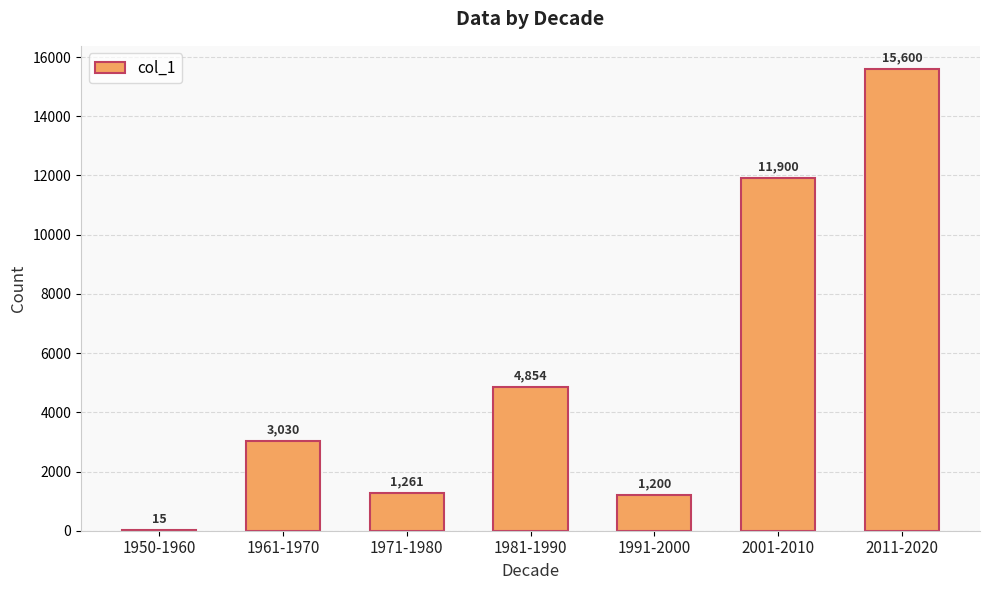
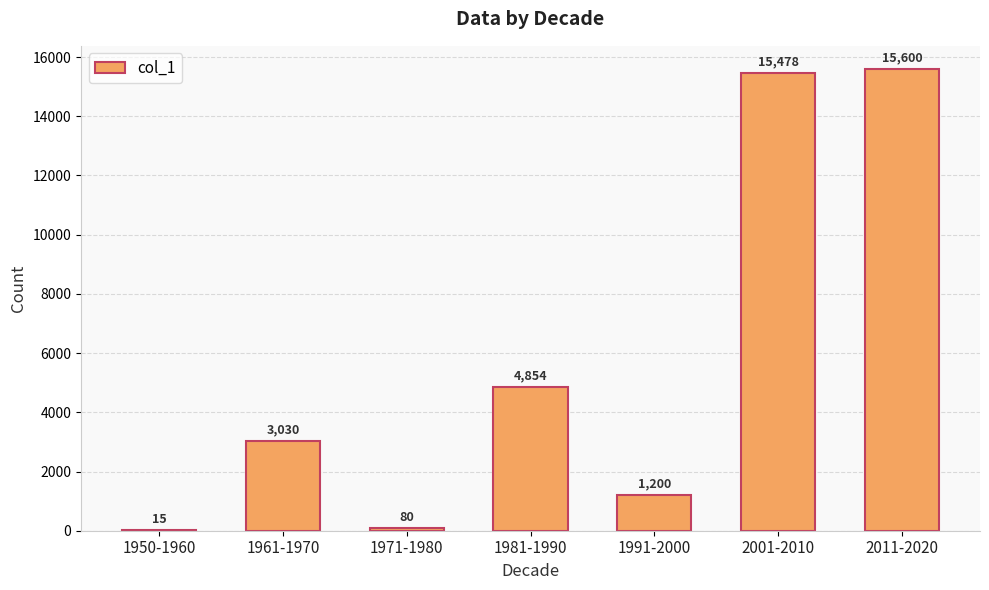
  {
    "1950-1960": "15",
    "1961-1970": "3,030",
-   "1971-1980": "1,261",
+   "1971-1980": "80",
    "1981-1990": "4,854",
    "1991-2000": "1,200",
-   "2001-2010": "11,900",
+   "2001-2010": "15,478",
    "2011-2020": "15,600"
  }
